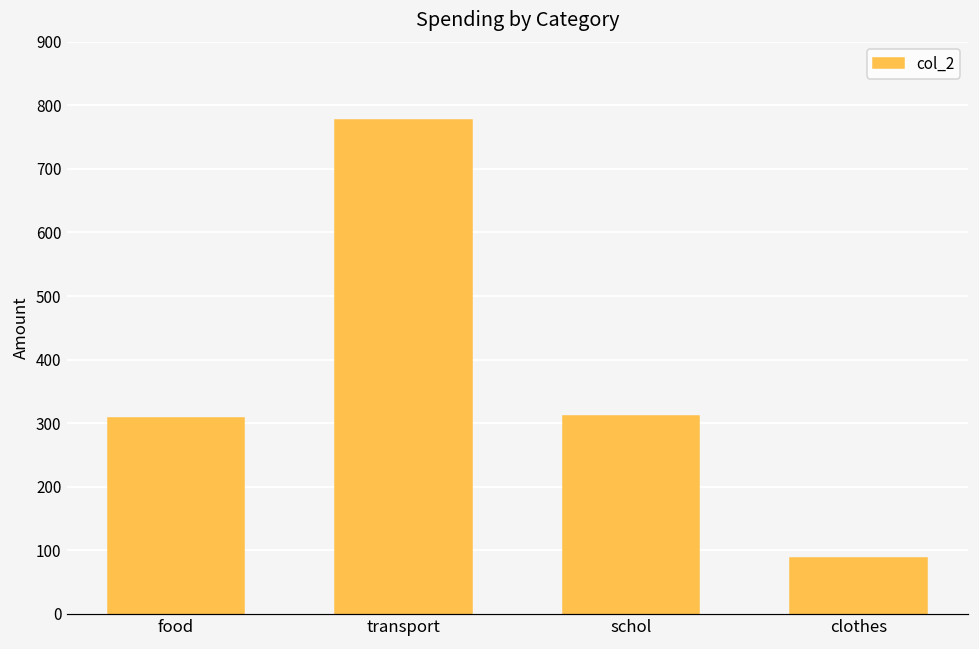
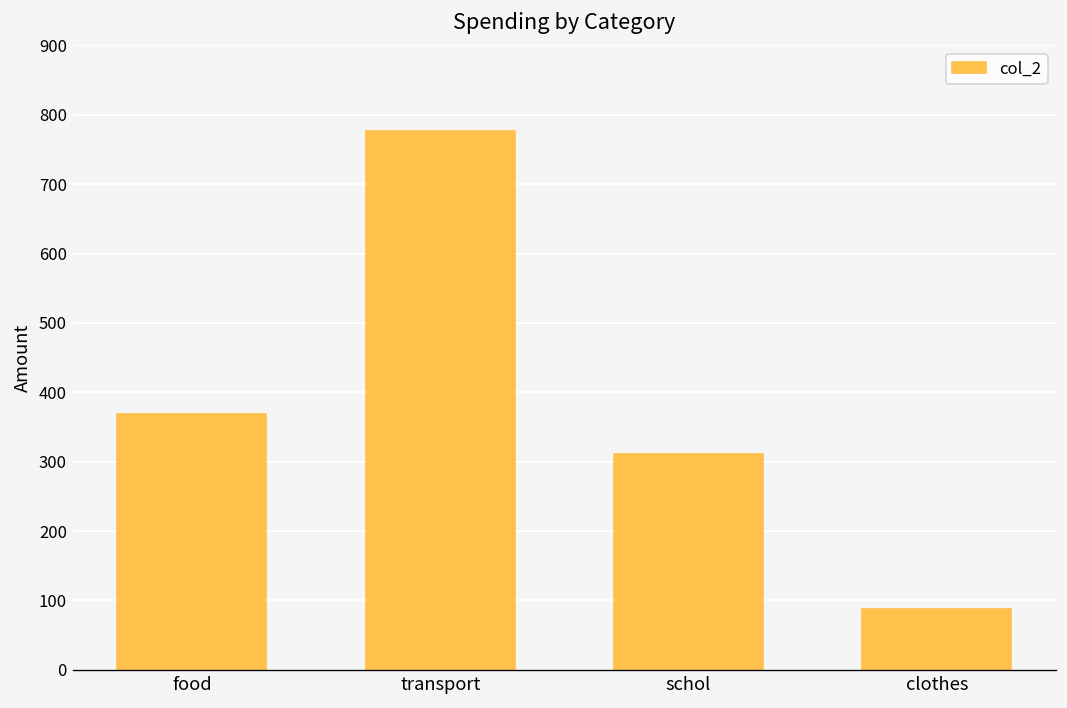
  {
-   "food": 310,
+   "food": 370,
    "transport": 780,
    "schol": 310,
    "clothes": 90
  }
